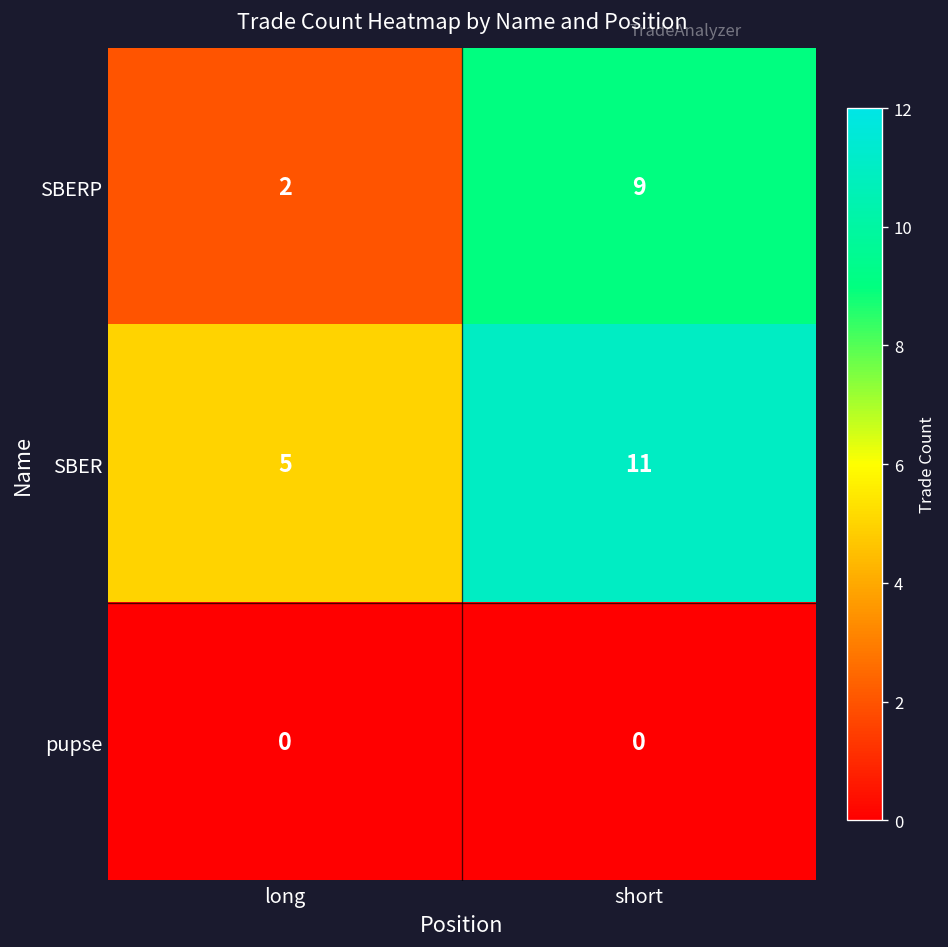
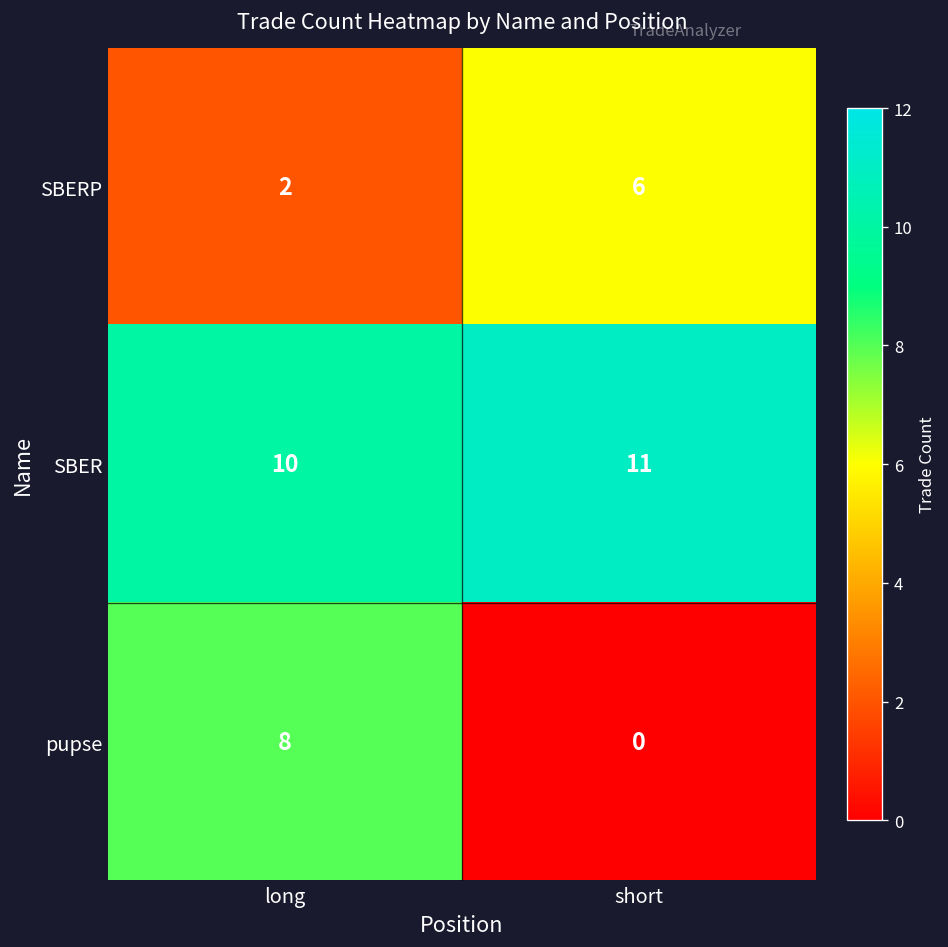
  {
    "SBERP": {
      "long": 2,
-     "short": 9
+     "short": 6
    },
    "SBER": {
-     "long": 5,
+     "long": 10,
      "short": 11
    },
    "pupse": {
-     "long": 0,
+     "long": 8,
      "short": 0
    }
  }
